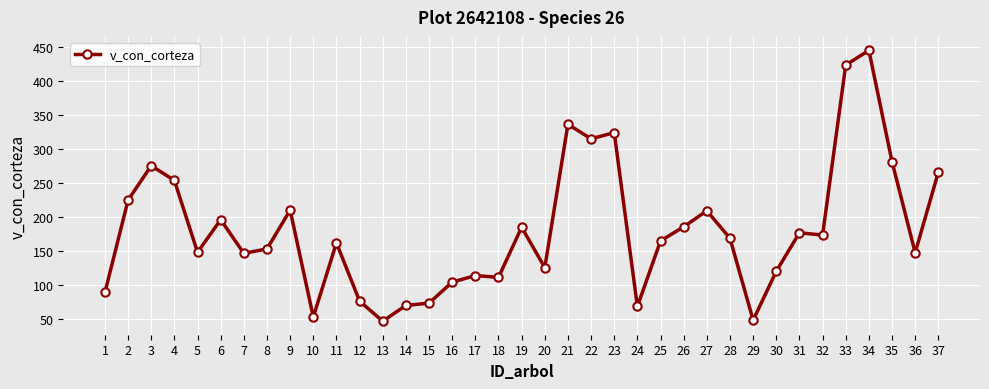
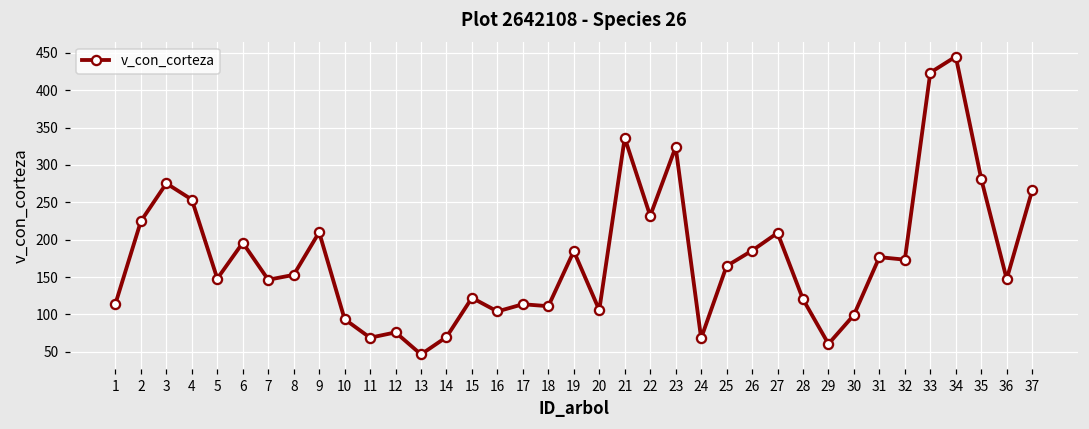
  {
-   "1": 90,
+   "1": 110,
    "2": 220,
    "3": 280,
    "4": 250,
    "5": 150,
    "6": 200,
    "7": 150,
    "8": 150,
    "9": 210,
-   "10": 50,
-   "11": 160,
+   "10": 90,
+   "11": 70,
    "12": 80,
    "13": 50,
    "14": 70,
-   "15": 70,
+   "15": 120,
    "16": 100,
    "17": 110,
    "18": 110,
    "19": 180,
-   "20": 130,
+   "20": 110,
    "21": 340,
-   "22": 310,
+   "22": 230,
    "23": 320,
    "24": 70,
    "25": 160,
    "26": 190,
    "27": 210,
-   "28": 170,
-   "29": 50,
-   "30": 120,
+   "28": 120,
+   "29": 60,
+   "30": 100,
    "31": 180,
    "32": 170,
    "33": 420,
    "34": 450,
    "35": 280,
    "36": 150,
    "37": 270
  }
